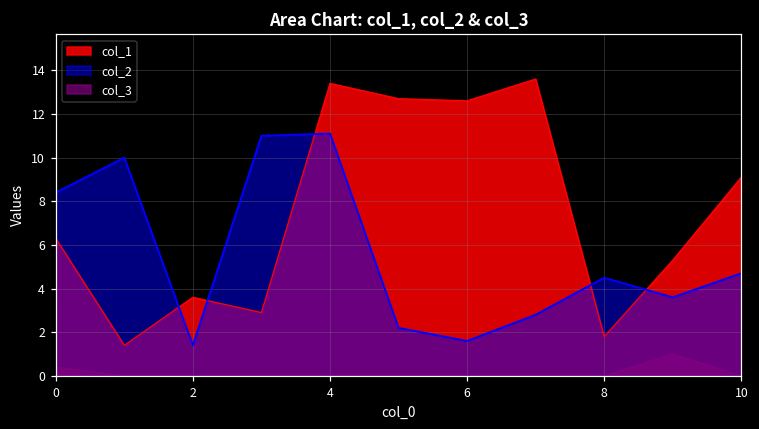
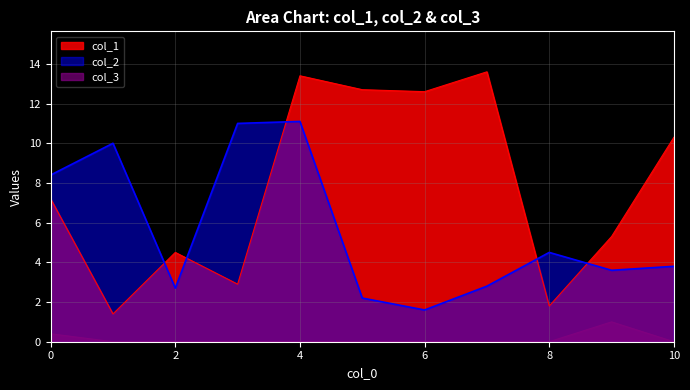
  {
    "col_1": {
-     "0": 6.3,
-     "2": 3.6,
+     "0": 7.2,
+     "2": 4.5,
      "4": 13.4,
      "6": 12.6,
      "8": 1.8,
-     "10": 9.1
+     "10": 10.3
    },
    "col_2": {
      "0": 8.4,
-     "2": 1.4,
+     "2": 2.7,
      "4": 11.1,
      "6": 1.6,
      "8": 4.5,
-     "10": 4.7
+     "10": 3.8
    },
    "col_3": {
      "0": 0.4,
      "2": 0.0,
      "4": 0.0,
      "6": 0.0,
      "8": 0.0,
      "10": 0.0
    }
  }
